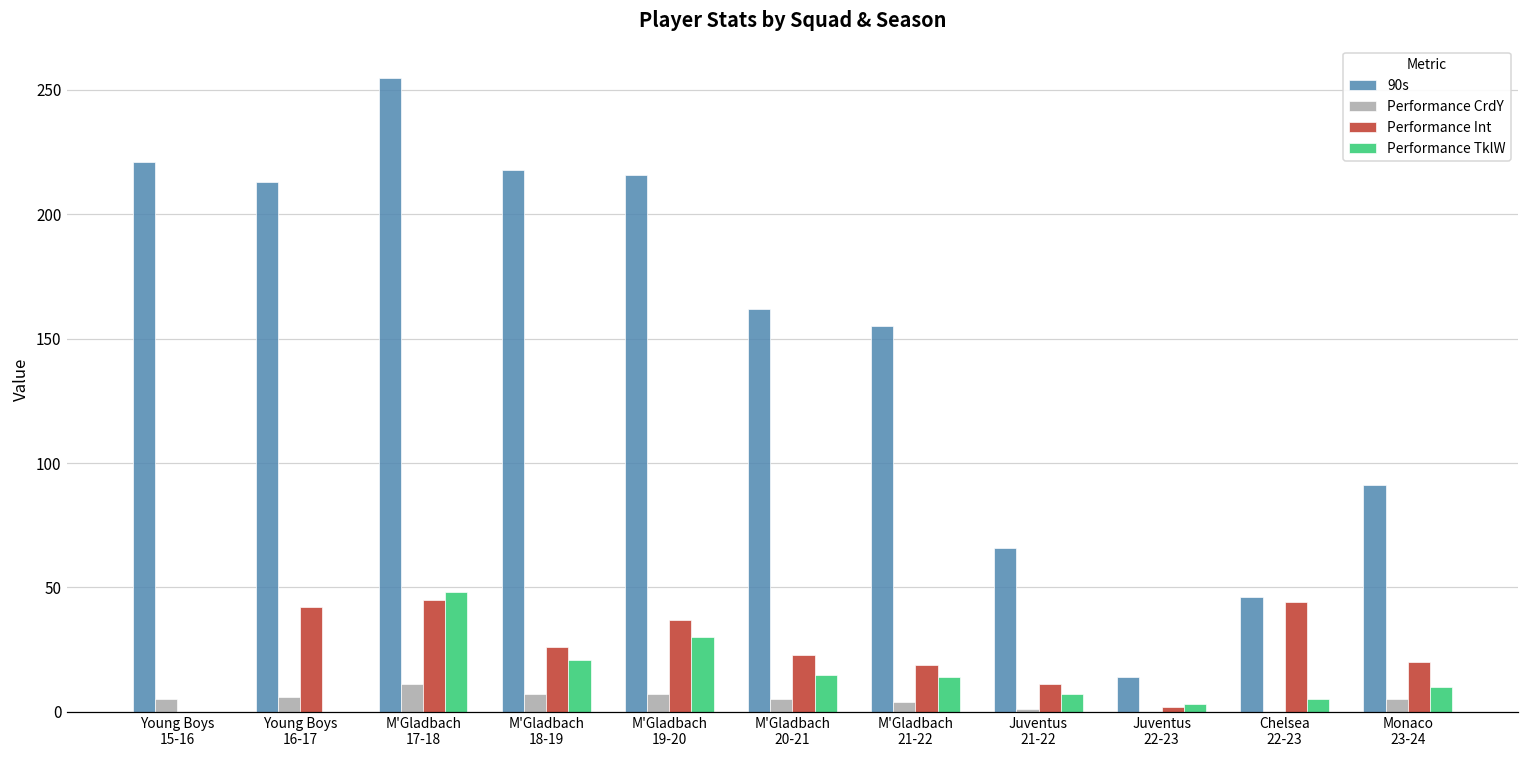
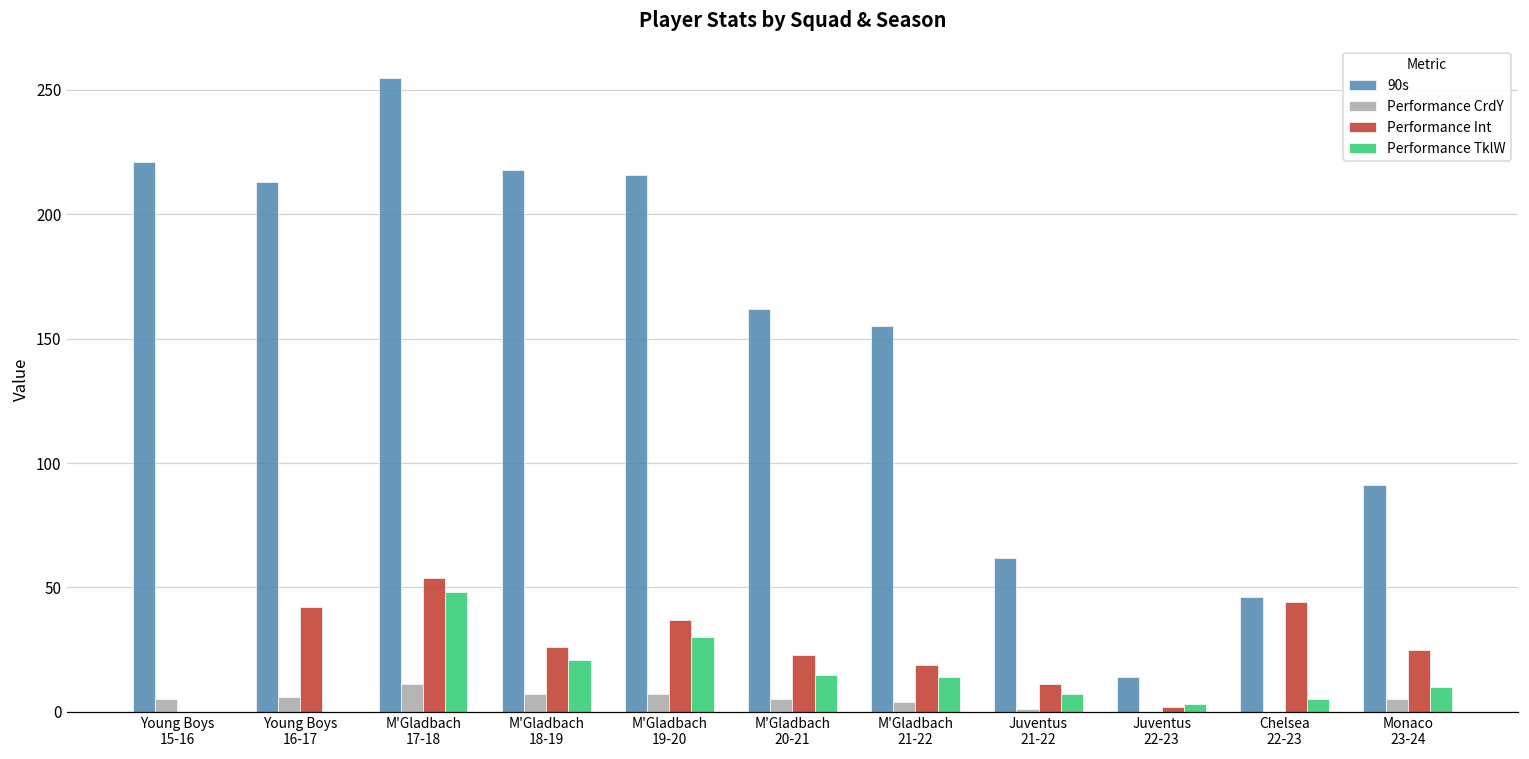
  {
    "90s": {
      "Young Boys 15-16": 221,
      "Young Boys 16-17": 213,
      "M'Gladbach 17-18": 255,
      "M'Gladbach 18-19": 218,
      "M'Gladbach 19-20": 216,
      "M'Gladbach 20-21": 162,
      "M'Gladbach 21-22": 155,
-     "Juventus 21-22": 66,
+     "Juventus 21-22": 62,
      "Juventus 22-23": 14,
      "Chelsea 22-23": 46,
      "Monaco 23-24": 91
    },
    "Performance CrdY": {
      "Young Boys 15-16": 5,
      "Young Boys 16-17": 6,
      "M'Gladbach 17-18": 11,
      "M'Gladbach 18-19": 7,
      "M'Gladbach 19-20": 7,
      "M'Gladbach 20-21": 5,
      "M'Gladbach 21-22": 4,
      "Juventus 22-23": 0,
      "Chelsea 22-23": 0,
      "Monaco 23-24": 5
    },
    "Performance Int": {
      "Young Boys 15-16": 0,
      "Young Boys 16-17": 42,
-     "M'Gladbach 17-18": 45,
+     "M'Gladbach 17-18": 54,
      "M'Gladbach 18-19": 26,
      "M'Gladbach 19-20": 37,
      "M'Gladbach 20-21": 23,
      "M'Gladbach 21-22": 19,
      "Juventus 21-22": 11,
      "Juventus 22-23": 2,
      "Chelsea 22-23": 44,
-     "Monaco 23-24": 20
+     "Monaco 23-24": 25
    },
    "Performance TklW": {
      "Young Boys 15-16": 0,
      "Young Boys 16-17": 0,
      "M'Gladbach 17-18": 48,
      "M'Gladbach 18-19": 21,
      "M'Gladbach 19-20": 30,
      "M'Gladbach 20-21": 15,
      "M'Gladbach 21-22": 14,
      "Juventus 21-22": 7,
      "Juventus 22-23": 3,
      "Chelsea 22-23": 5,
      "Monaco 23-24": 10
    }
  }
